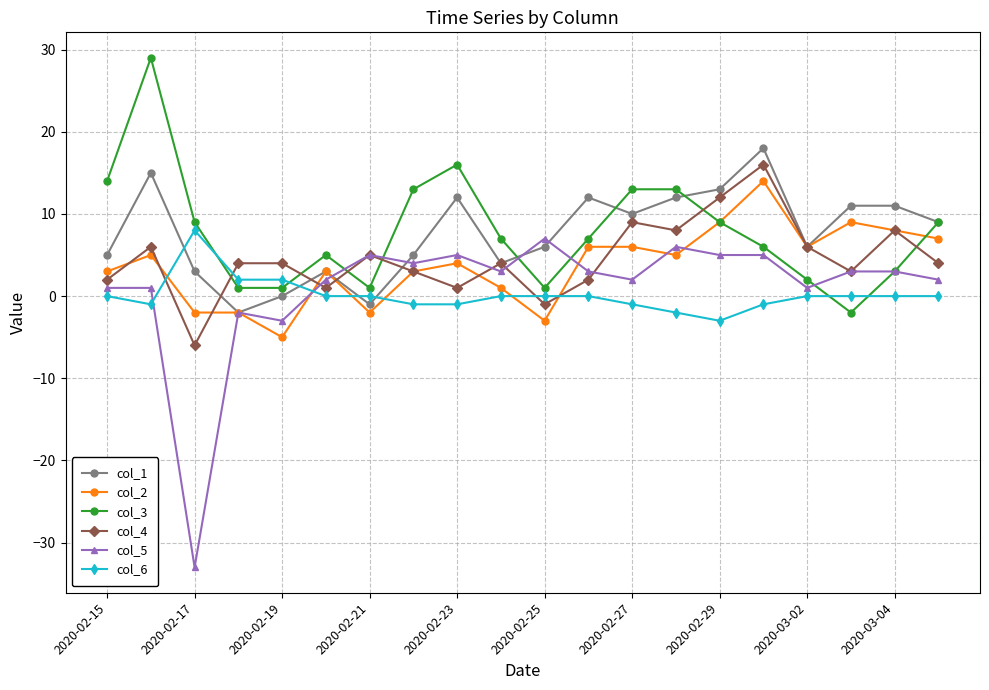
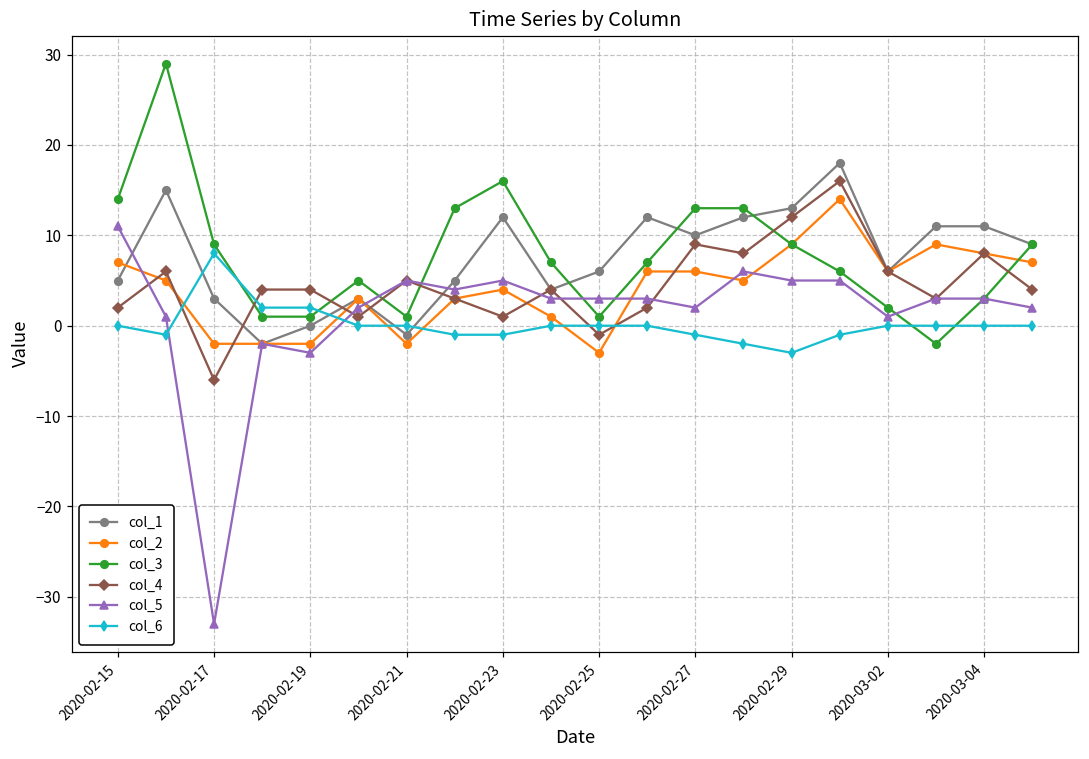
  {
    "col_1": {
      "2020-02-15": 5,
      "2020-02-17": 3,
      "2020-02-19": 0,
      "2020-02-21": -1,
      "2020-02-23": 12,
      "2020-02-25": 6,
      "2020-02-27": 10,
      "2020-02-29": 13,
      "2020-03-04": 11
    },
    "col_2": {
-     "2020-02-15": 3,
+     "2020-02-15": 7,
      "2020-02-17": -2,
-     "2020-02-19": -5,
+     "2020-02-19": -2,
      "2020-02-21": -2,
      "2020-02-23": 4,
      "2020-02-25": -3,
      "2020-02-27": 6
    },
    "col_3": {
      "2020-02-15": 14,
      "2020-02-17": 9,
      "2020-02-19": 1,
      "2020-02-21": 1,
      "2020-02-23": 16,
      "2020-02-25": 1,
      "2020-02-27": 13,
      "2020-03-02": 2
    },
    "col_4": {
      "2020-02-15": 2,
      "2020-02-17": -6,
      "2020-02-19": 4,
      "2020-02-23": 1,
      "2020-02-25": -1,
      "2020-02-27": 9,
      "2020-02-29": 12
    },
    "col_5": {
-     "2020-02-15": 1,
+     "2020-02-15": 11,
      "2020-02-17": -33,
      "2020-02-19": -3,
      "2020-02-23": 5,
-     "2020-02-25": 7,
+     "2020-02-25": 3,
      "2020-02-27": 2,
      "2020-02-29": 5,
      "2020-03-02": 1
    },
    "col_6": {
      "2020-02-15": 0,
      "2020-02-17": 8,
      "2020-02-19": 2,
      "2020-02-21": 0,
      "2020-02-23": -1,
      "2020-02-25": 0,
      "2020-02-27": -1,
      "2020-02-29": -3,
      "2020-03-02": 0,
      "2020-03-04": 0
    }
  }
